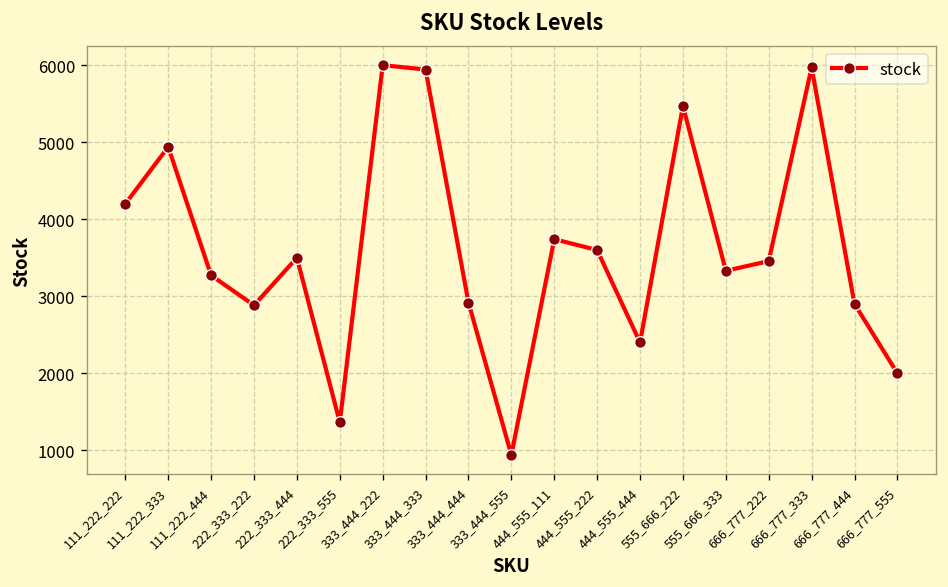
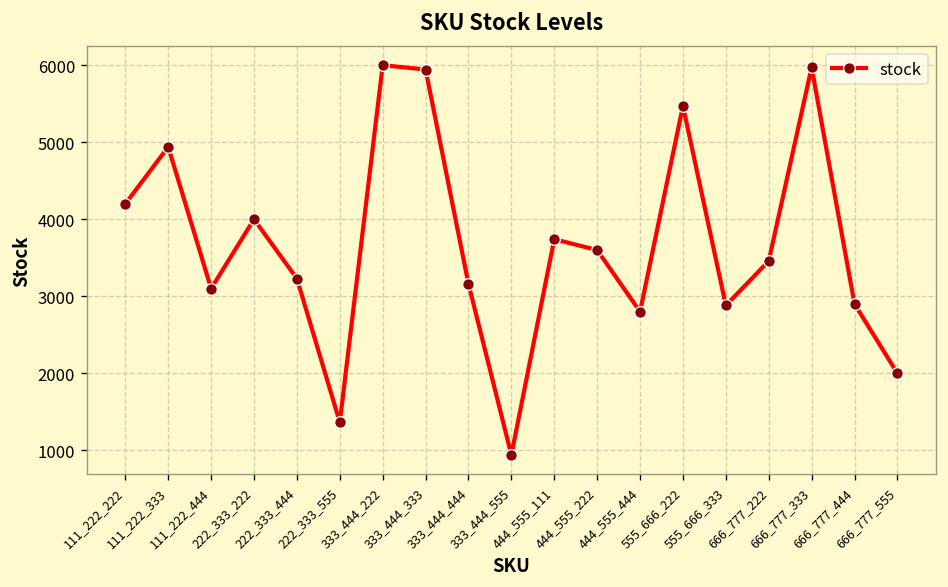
  {
    "111_222_222": 4200,
    "111_222_333": 4900,
-   "111_222_444": 3300,
-   "222_333_222": 2900,
-   "222_333_444": 3500,
+   "111_222_444": 3100,
+   "222_333_222": 4000,
+   "222_333_444": 3200,
    "222_333_555": 1400,
    "333_444_222": 6000,
    "333_444_333": 5900,
-   "333_444_444": 2900,
+   "333_444_444": 3200,
    "333_444_555": 900,
    "444_555_111": 3700,
    "444_555_222": 3600,
-   "444_555_444": 2400,
+   "444_555_444": 2800,
    "555_666_222": 5500,
-   "555_666_333": 3300,
+   "555_666_333": 2900,
    "666_777_222": 3500,
    "666_777_333": 6000,
    "666_777_444": 2900,
    "666_777_555": 2000
  }
